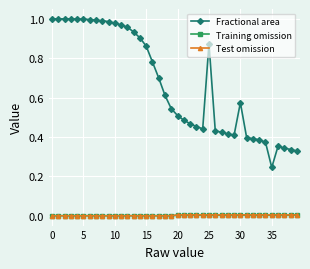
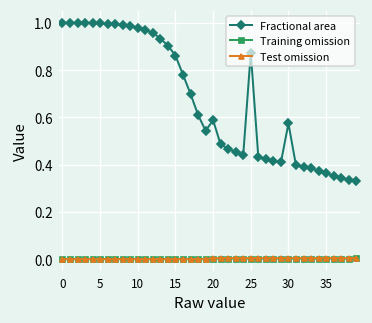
  {
    "Fractional area": {
      "0": 1.00,
      "5": 1.00,
      "10": 0.98,
      "15": 0.86,
-     "20": 0.51,
+     "20": 0.59,
      "30": 0.57,
-     "35": 0.25
+     "35": 0.36
    },
    "Test omission": {
      "0": 0.00,
      "5": 0.00,
      "10": 0.00,
      "15": 0.00,
      "20": 0.00,
      "25": 0.00,
      "30": 0.00,
      "35": 0.00
    }
  }
